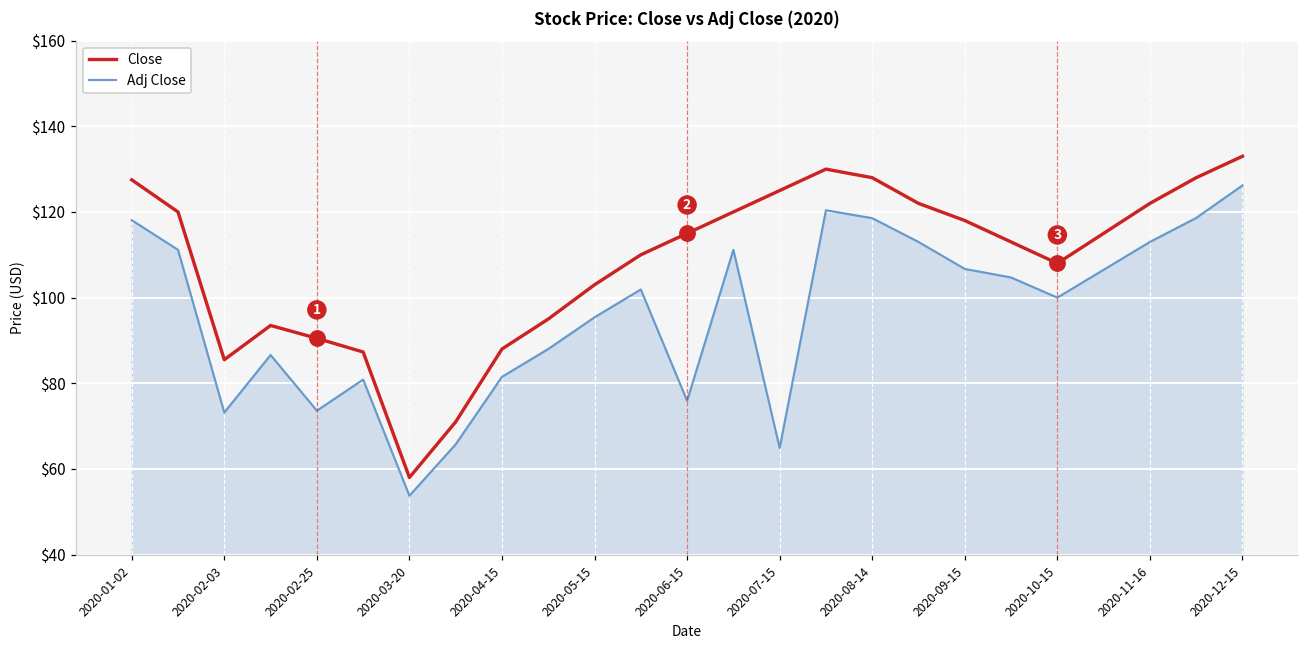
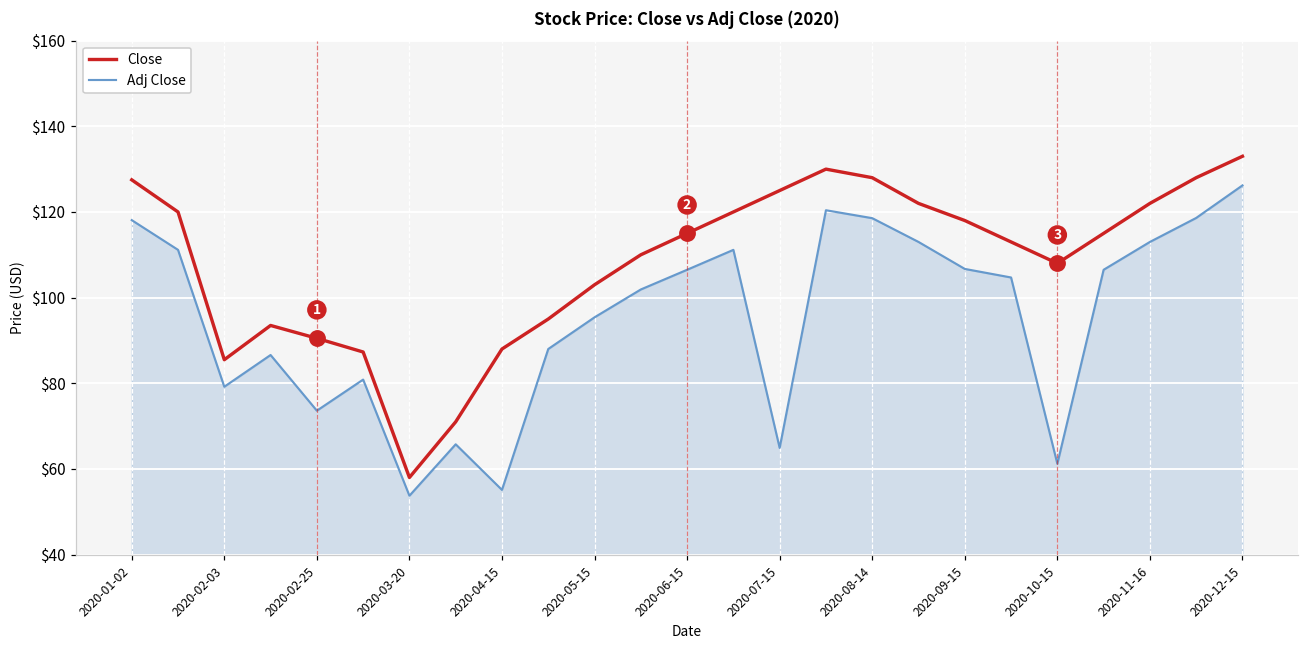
  {
    "Adj Close": {
      "2020-01-02": "$118",
-     "2020-02-03": "$73",
+     "2020-02-03": "$79",
      "2020-02-25": "$74",
      "2020-03-20": "$54",
-     "2020-04-15": "$82",
+     "2020-04-15": "$55",
      "2020-05-15": "$95",
-     "2020-06-15": "$76",
+     "2020-06-15": "$107",
      "2020-07-15": "$65",
      "2020-08-14": "$119",
      "2020-09-15": "$107",
-     "2020-10-15": "$100",
+     "2020-10-15": "$61",
      "2020-11-16": "$113",
      "2020-12-15": "$126"
    }
  }
